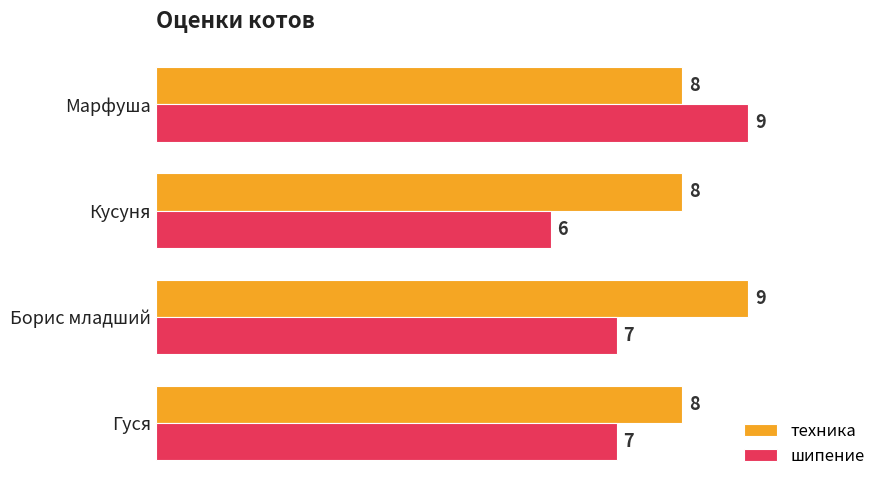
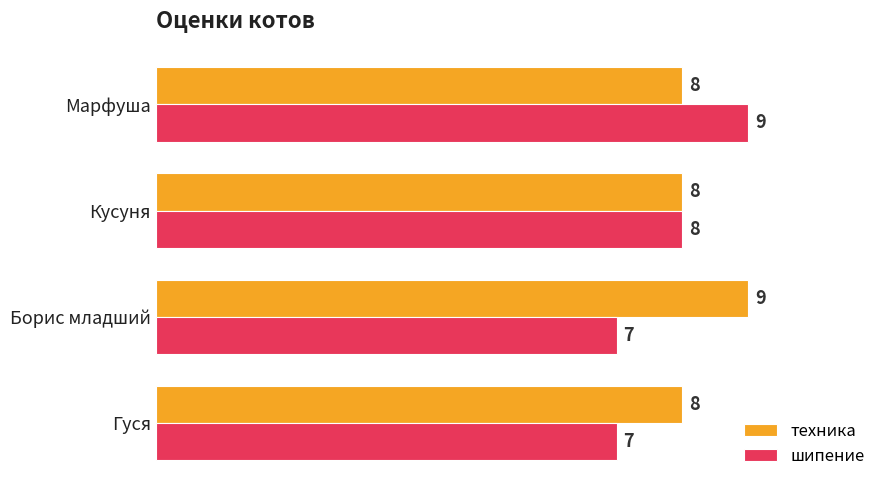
  {
    "техника": {
      "Марфуша": 8,
      "Кусуня": 8,
      "Борис младший": 9,
      "Гуся": 8
    },
    "шипение": {
      "Марфуша": 9,
-     "Кусуня": 6,
+     "Кусуня": 8,
      "Борис младший": 7,
      "Гуся": 7
    }
  }
